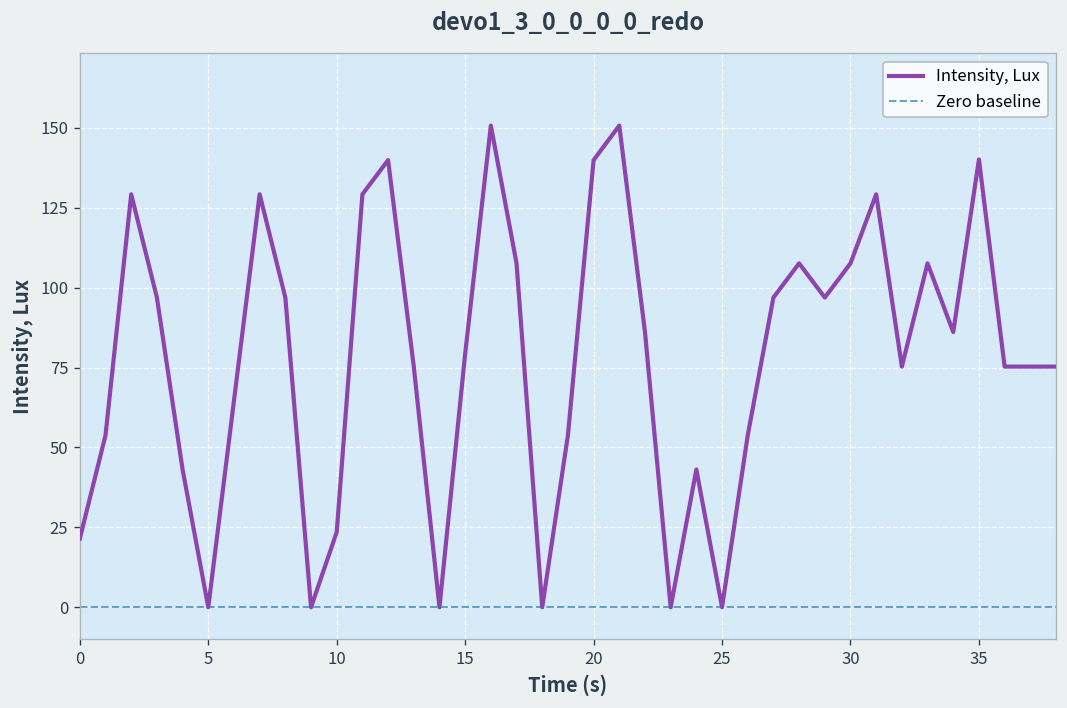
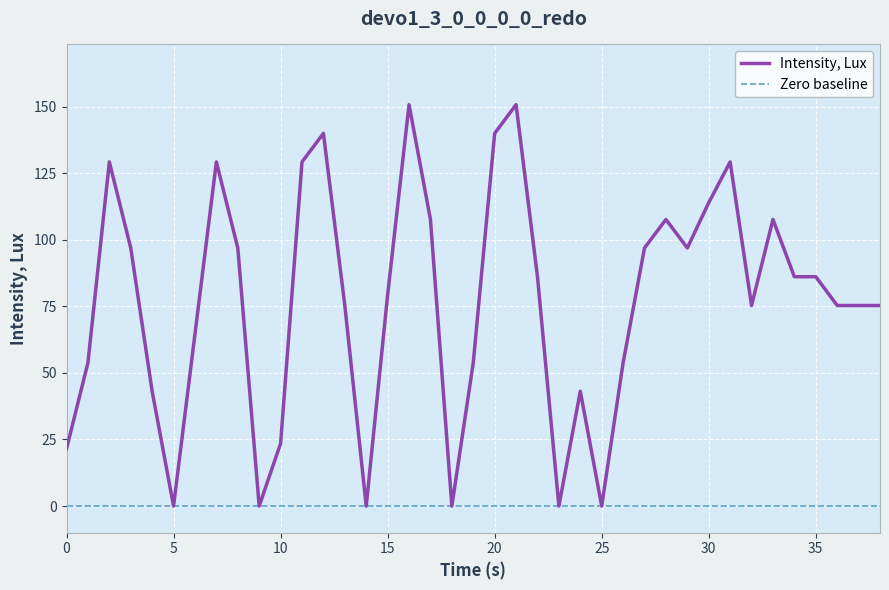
  {
    "0": 22,
    "5": 0,
    "10": 24,
    "15": 79,
    "20": 140,
    "25": 0,
-   "30": 108,
-   "35": 140
+   "30": 114,
+   "35": 86
  }
